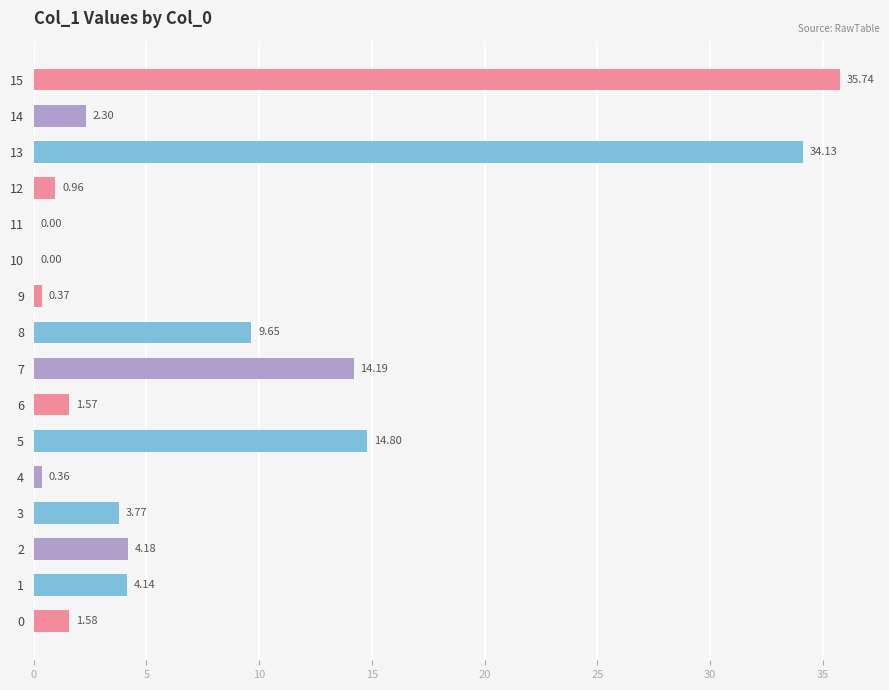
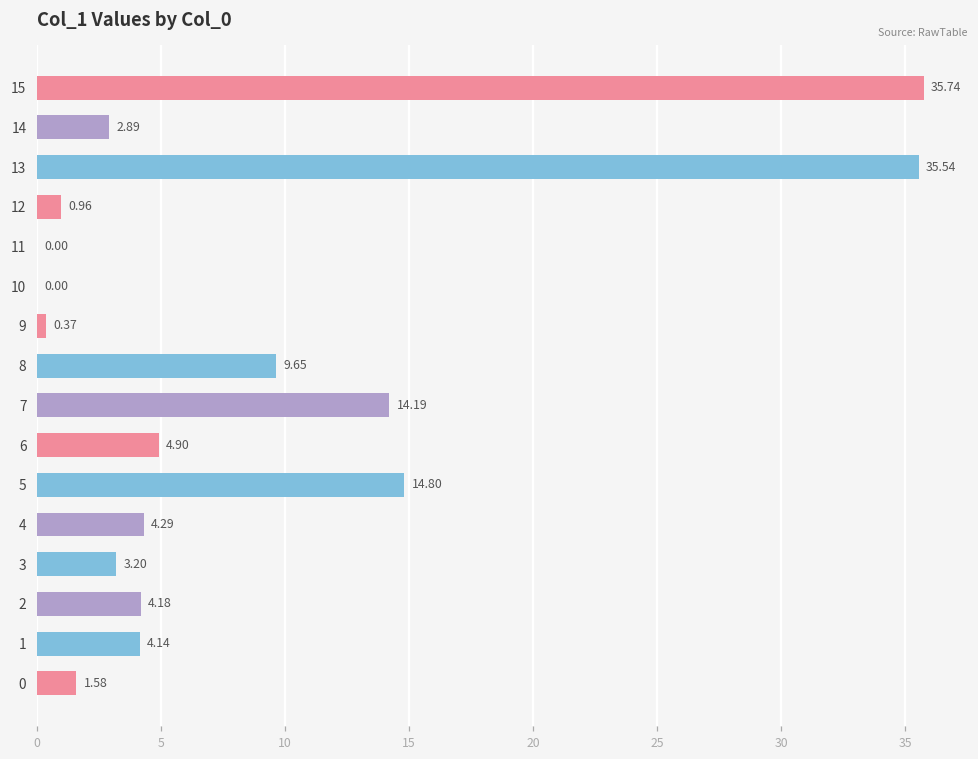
  {
    "15": 35.74,
-   "14": 2.30,
-   "13": 34.13,
+   "14": 2.89,
+   "13": 35.54,
    "12": 0.96,
    "11": 0.00,
    "10": 0.00,
    "9": 0.37,
    "8": 9.65,
    "7": 14.19,
-   "6": 1.57,
+   "6": 4.90,
    "5": 14.80,
-   "4": 0.36,
-   "3": 3.77,
+   "4": 4.29,
+   "3": 3.20,
    "2": 4.18,
    "1": 4.14,
    "0": 1.58
  }
